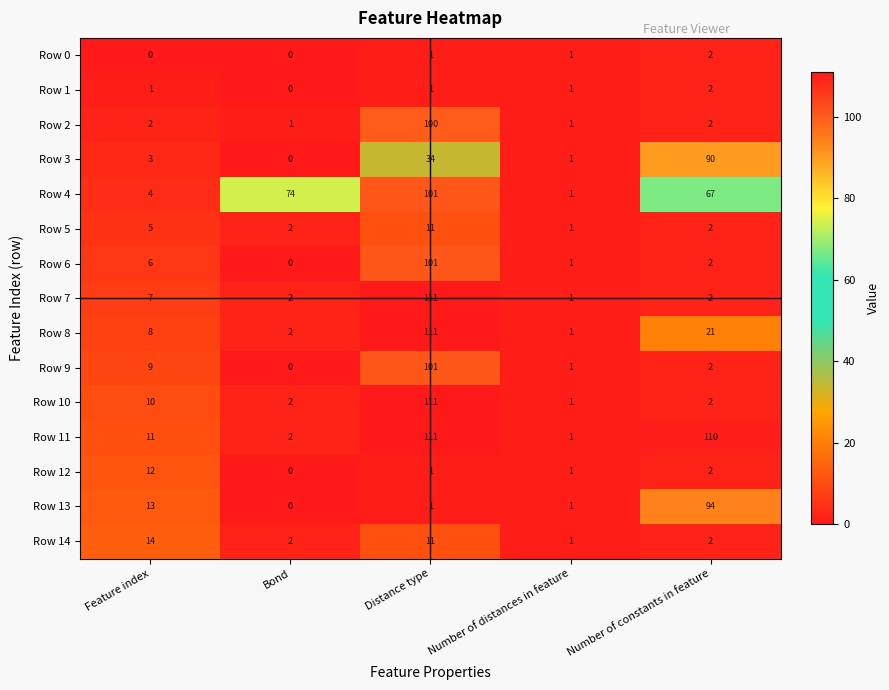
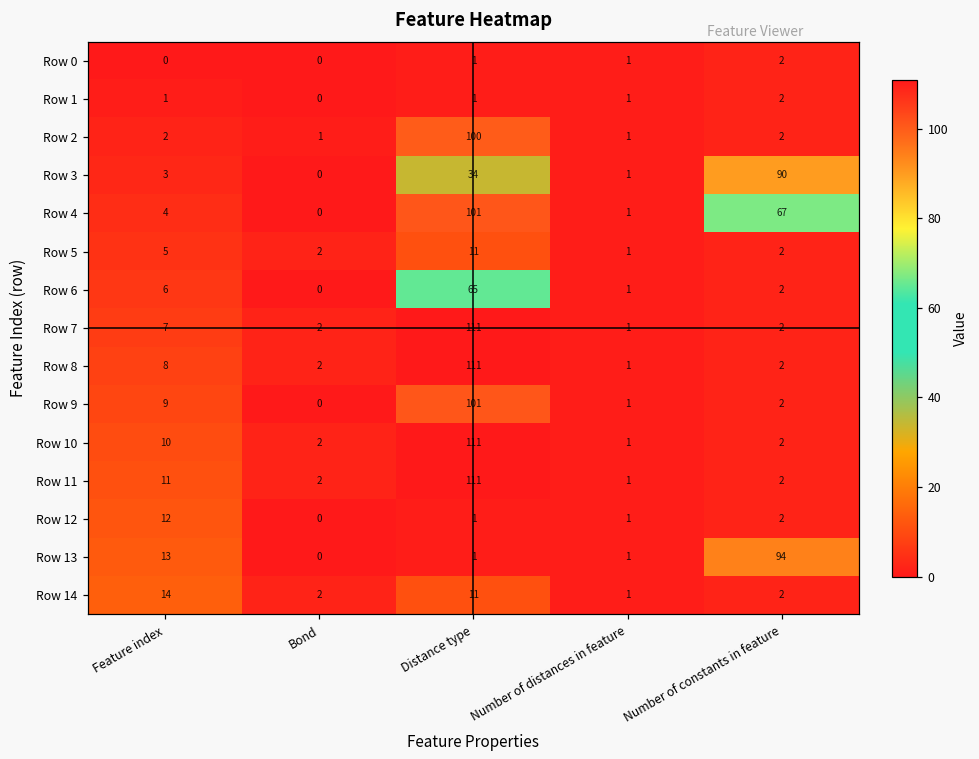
  {
    "Row 0": {
      "Feature index": 0,
      "Bond": 0,
      "Distance type": 1,
      "Number of distances in feature": 1,
      "Number of constants in feature": 2
    },
    "Row 1": {
      "Feature index": 1,
      "Bond": 0,
      "Distance type": 1,
      "Number of distances in feature": 1,
      "Number of constants in feature": 2
    },
    "Row 2": {
      "Feature index": 2,
      "Bond": 1,
      "Distance type": 100,
      "Number of distances in feature": 1,
      "Number of constants in feature": 2
    },
    "Row 3": {
      "Feature index": 3,
      "Bond": 0,
      "Distance type": 34,
      "Number of distances in feature": 1,
      "Number of constants in feature": 90
    },
    "Row 4": {
      "Feature index": 4,
-     "Bond": 74,
+     "Bond": 0,
      "Distance type": 101,
      "Number of distances in feature": 1,
      "Number of constants in feature": 67
    },
    "Row 5": {
      "Feature index": 5,
      "Bond": 2,
      "Distance type": 11,
      "Number of distances in feature": 1,
      "Number of constants in feature": 2
    },
    "Row 6": {
      "Feature index": 6,
      "Bond": 0,
-     "Distance type": 101,
+     "Distance type": 65,
      "Number of distances in feature": 1,
      "Number of constants in feature": 2
    },
    "Row 7": {
      "Feature index": 7,
      "Bond": 2,
      "Distance type": 111,
      "Number of distances in feature": 1,
      "Number of constants in feature": 2
    },
    "Row 8": {
      "Feature index": 8,
      "Bond": 2,
      "Distance type": 111,
      "Number of distances in feature": 1,
-     "Number of constants in feature": 21
+     "Number of constants in feature": 2
    },
    "Row 9": {
      "Feature index": 9,
      "Bond": 0,
      "Distance type": 101,
      "Number of distances in feature": 1,
      "Number of constants in feature": 2
    },
    "Row 10": {
      "Feature index": 10,
      "Bond": 2,
      "Distance type": 111,
      "Number of distances in feature": 1,
      "Number of constants in feature": 2
    },
    "Row 11": {
      "Feature index": 11,
      "Bond": 2,
      "Distance type": 111,
      "Number of distances in feature": 1,
-     "Number of constants in feature": 110
+     "Number of constants in feature": 2
    },
    "Row 12": {
      "Feature index": 12,
      "Bond": 0,
      "Distance type": 1,
      "Number of distances in feature": 1,
      "Number of constants in feature": 2
    },
    "Row 13": {
      "Feature index": 13,
      "Bond": 0,
      "Distance type": 1,
      "Number of distances in feature": 1,
      "Number of constants in feature": 94
    },
    "Row 14": {
      "Feature index": 14,
      "Bond": 2,
      "Distance type": 11,
      "Number of distances in feature": 1,
      "Number of constants in feature": 2
    }
  }
